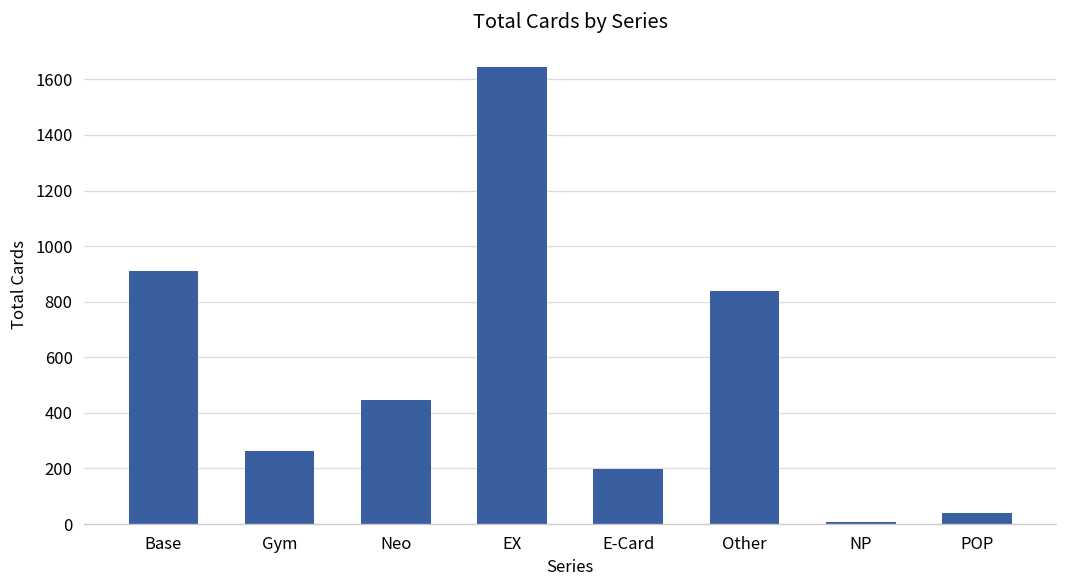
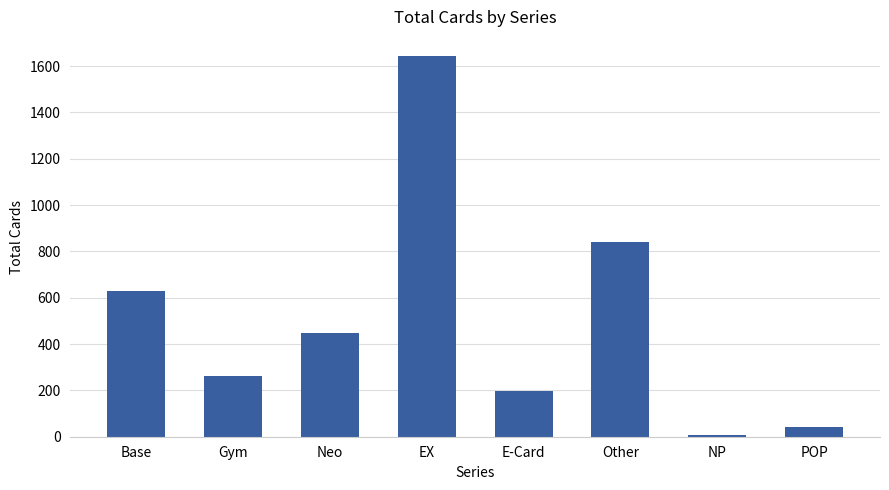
  {
-   "Base": 910,
+   "Base": 630,
    "Gym": 260,
    "Neo": 450,
    "EX": 1640,
    "E-Card": 200,
    "Other": 840,
    "POP": 40
  }
